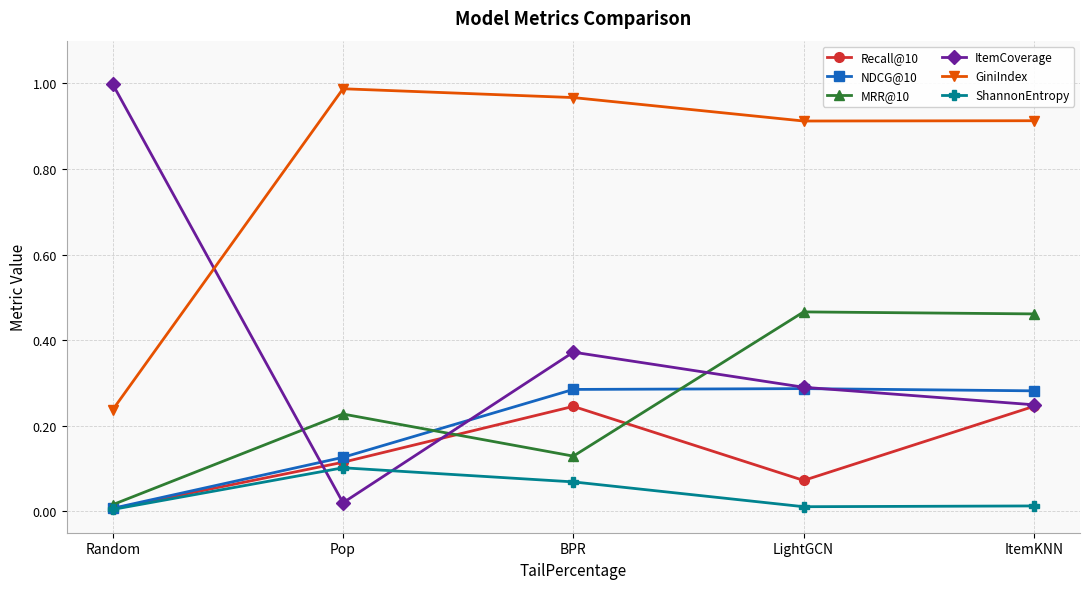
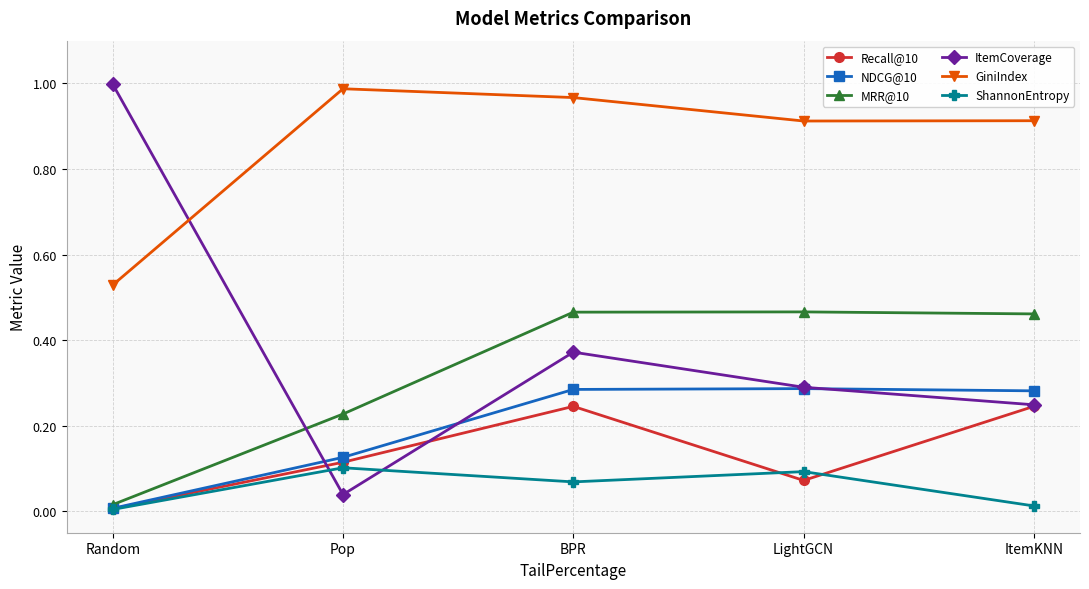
  {
    "Recall@10": {
      "Pop": 0.11,
      "BPR": 0.25,
      "LightGCN": 0.07
    },
    "NDCG@10": {
      "Pop": 0.13,
      "BPR": 0.28,
      "ItemKNN": 0.28
    },
    "MRR@10": {
      "Random": 0.02,
      "Pop": 0.23,
-     "BPR": 0.13,
+     "BPR": 0.47,
      "LightGCN": 0.47,
      "ItemKNN": 0.46
    },
    "ItemCoverage": {
      "Random": 1.00,
-     "Pop": 0.02,
+     "Pop": 0.04,
      "BPR": 0.37
    },
    "GiniIndex": {
-     "Random": 0.24,
+     "Random": 0.53,
      "Pop": 0.99,
      "BPR": 0.97,
      "LightGCN": 0.91,
      "ItemKNN": 0.91
    },
    "ShannonEntropy": {
      "Pop": 0.10,
      "BPR": 0.07,
-     "LightGCN": 0.01,
+     "LightGCN": 0.09,
      "ItemKNN": 0.01
    }
  }
